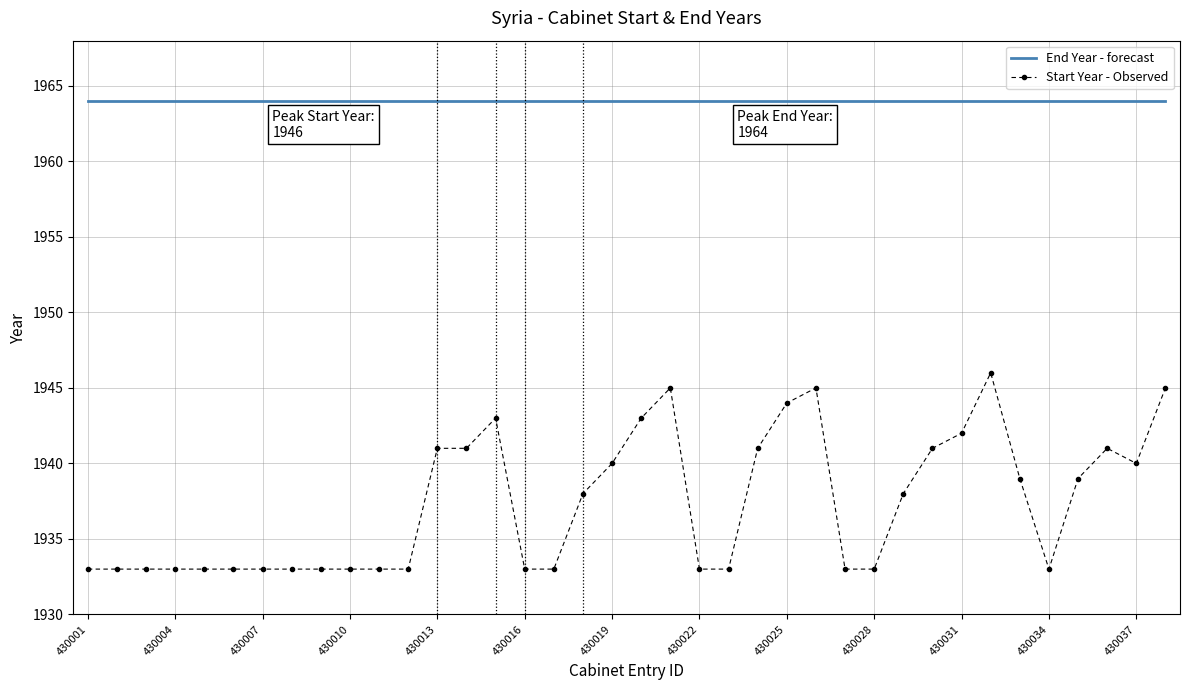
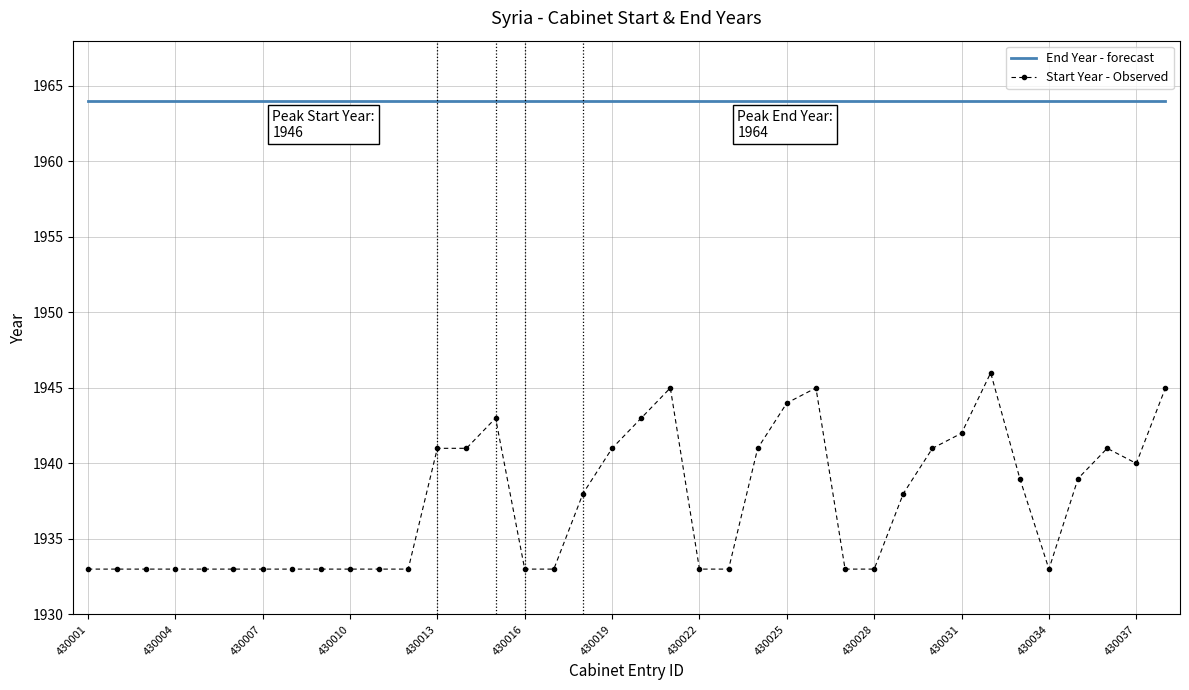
  {
    "End Year - forecast": {
      "430001": 1964
    },
    "Start Year - Observed": {
      "430001": 1933,
      "430004": 1933,
      "430007": 1933,
      "430010": 1933,
      "430013": 1941,
      "430016": 1933,
-     "430019": 1940,
+     "430019": 1941,
      "430022": 1933,
      "430025": 1944,
      "430028": 1933,
      "430031": 1942,
      "430034": 1933,
      "430037": 1940
    }
  }
